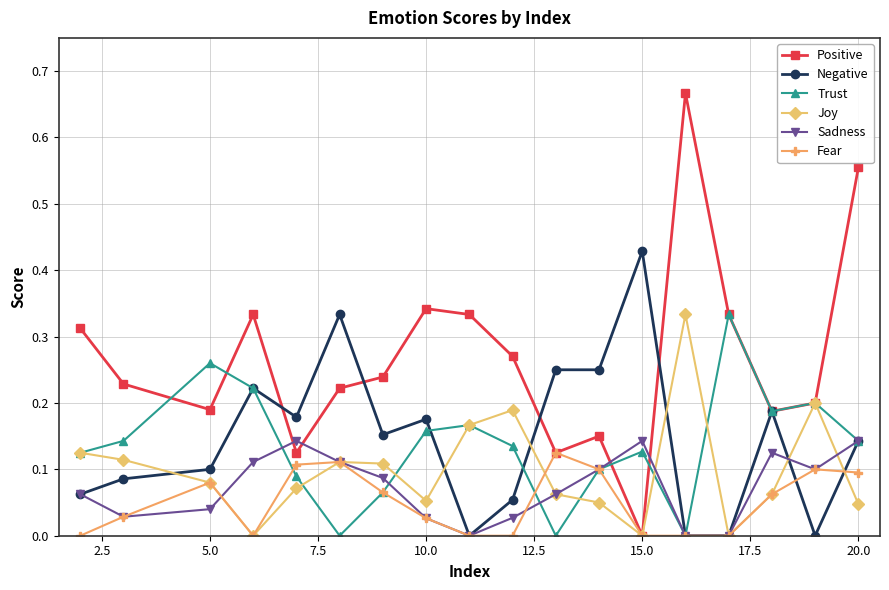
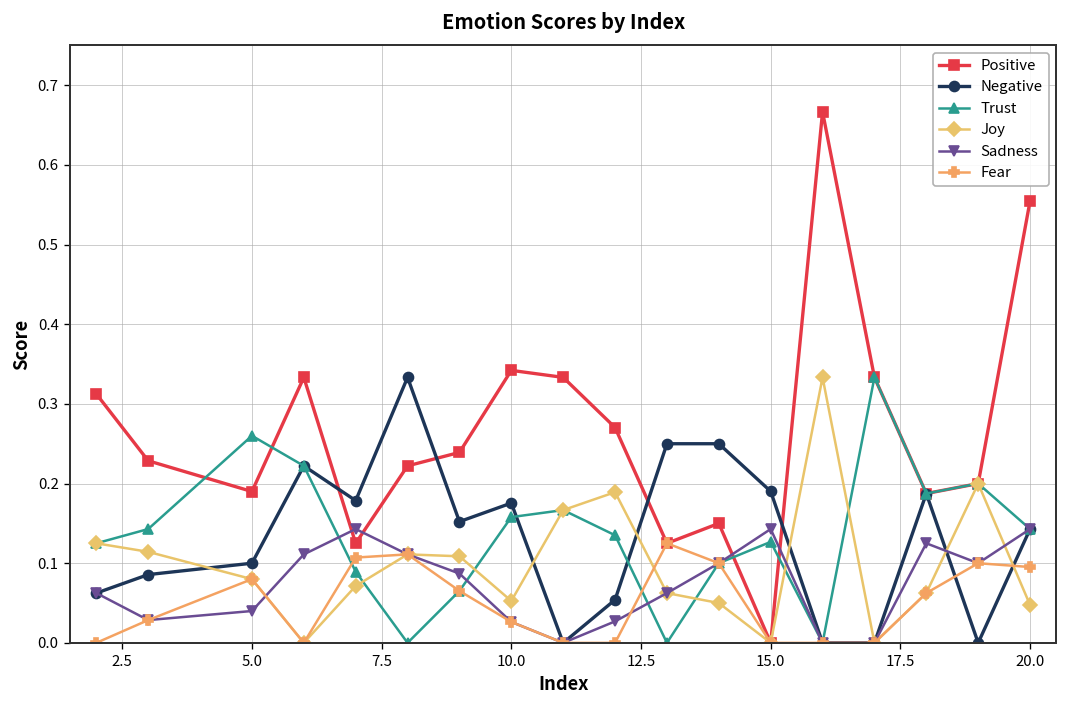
  {
    "Positive": {
      "5.0": 0.19,
      "10.0": 0.34,
      "20.0": 0.55
    },
    "Negative": {
      "5.0": 0.10,
      "10.0": 0.18,
-     "15.0": 0.43
+     "15.0": 0.19
    },
    "Trust": {
      "5.0": 0.26,
      "10.0": 0.16,
      "15.0": 0.13
    },
    "Sadness": {
      "5.0": 0.04,
      "15.0": 0.14
    }
  }
